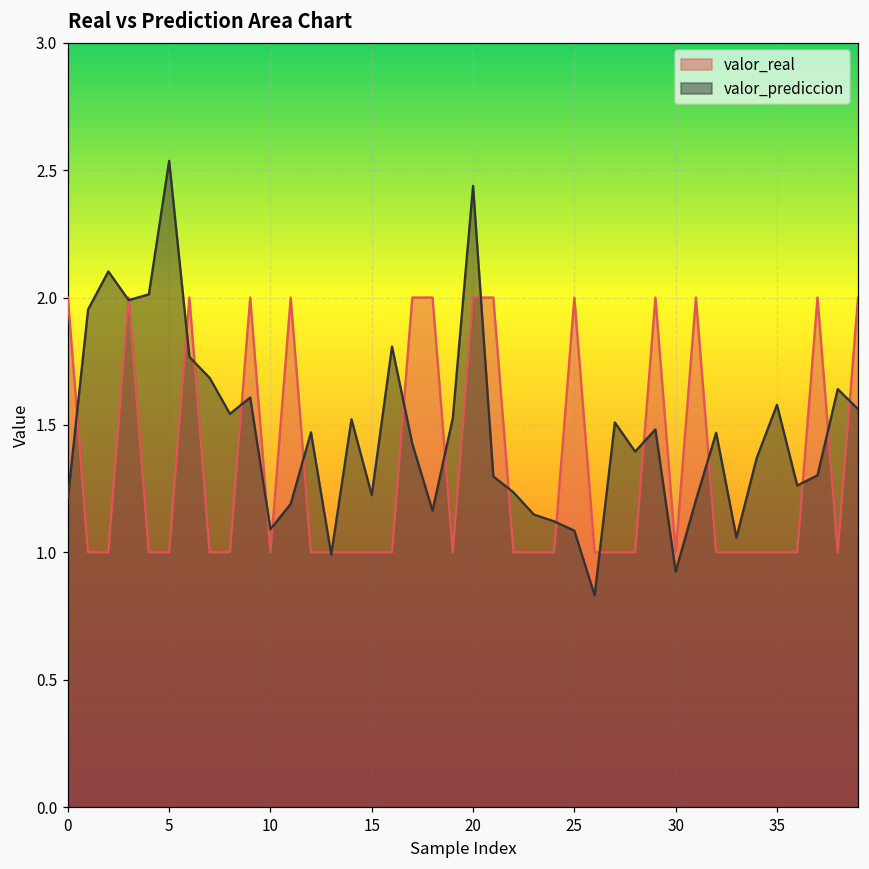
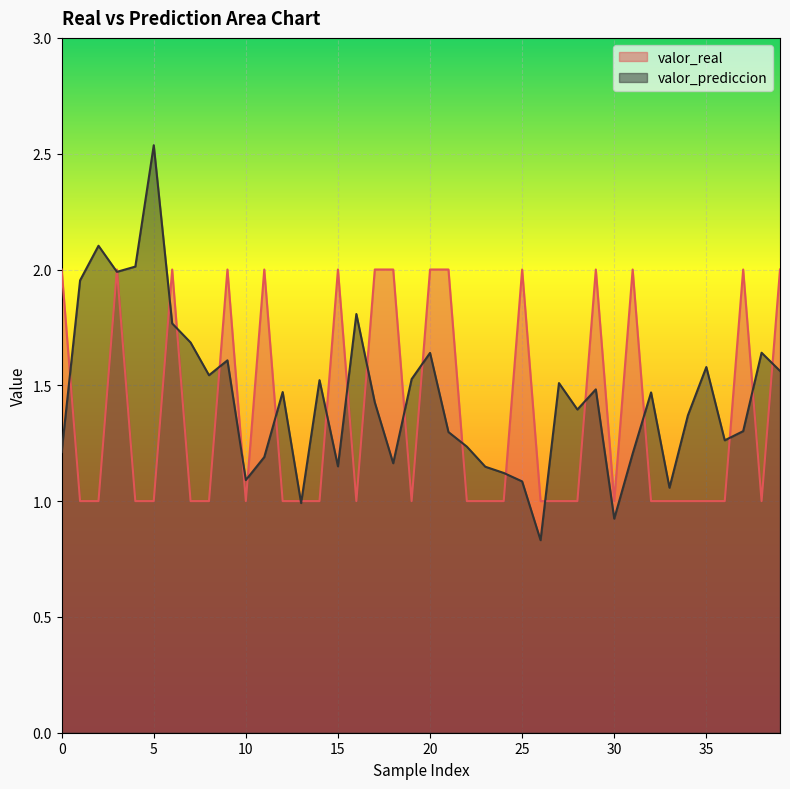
  {
    "valor_real": {
      "0": 2,
      "5": 1,
      "10": 1,
-     "15": 1,
+     "15": 2,
      "20": 2,
      "25": 2,
      "30": 1,
      "35": 1
    },
    "valor_prediccion": {
      "0": 1.21,
      "5": 2.54,
      "10": 1.09,
-     "15": 1.22,
-     "20": 2.44,
+     "15": 1.15,
+     "20": 1.64,
      "25": 1.09,
      "30": 0.92,
      "35": 1.58
    }
  }
